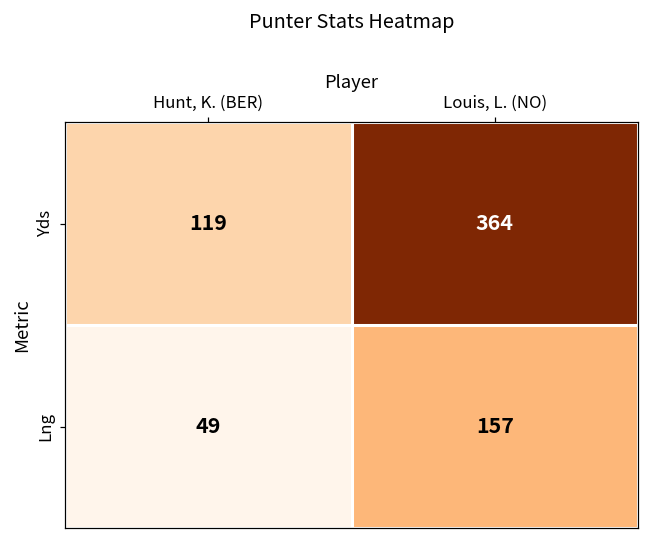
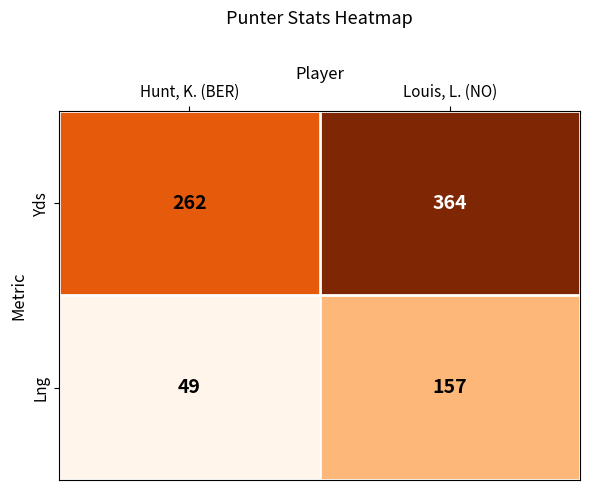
  {
    "Yds": {
-     "Hunt, K. (BER)": 119,
+     "Hunt, K. (BER)": 262,
      "Louis, L. (NO)": 364
    },
    "Lng": {
      "Hunt, K. (BER)": 49,
      "Louis, L. (NO)": 157
    }
  }
